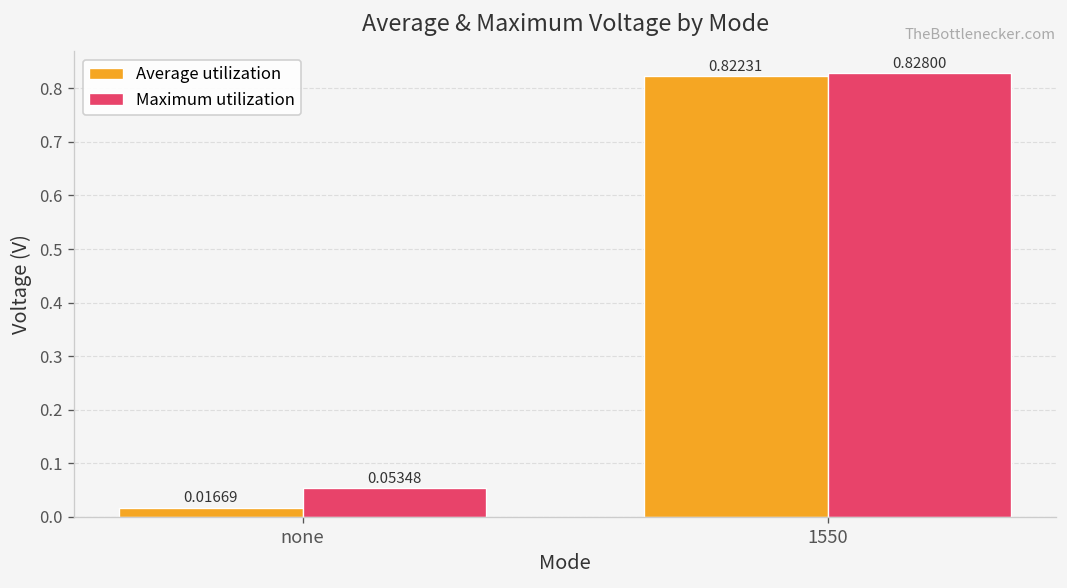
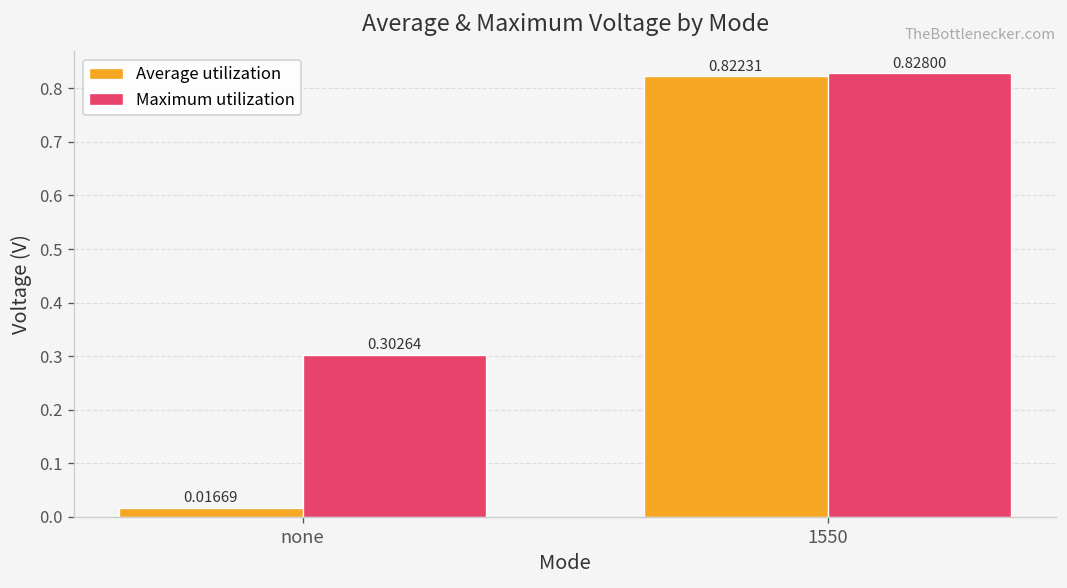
  {
    "Average utilization": {
      "none": 0.01669,
      "1550": 0.82231
    },
    "Maximum utilization": {
-     "none": 0.05348,
+     "none": 0.30264,
      "1550": 0.82800
    }
  }
